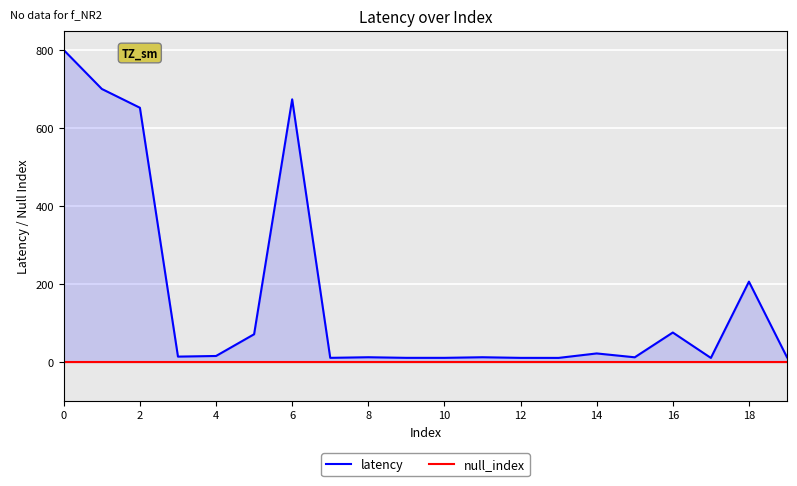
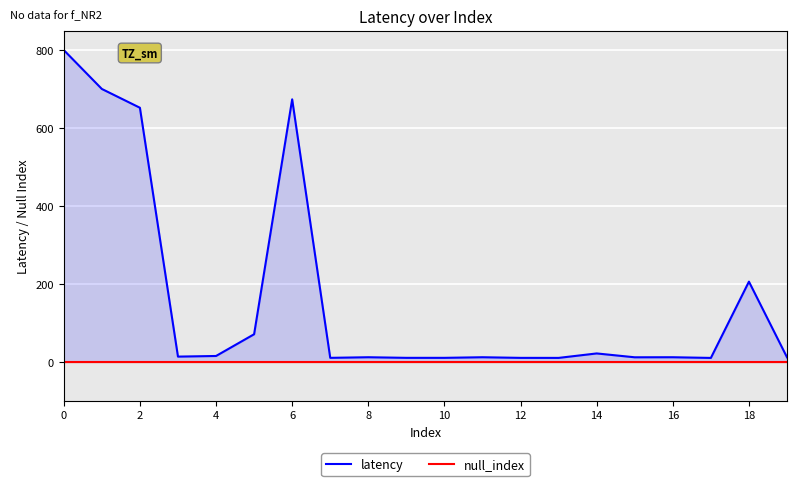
  {
    "latency": {
      "0": 800,
      "2": 650,
      "4": 20,
      "6": 670,
      "8": 10,
      "10": 10,
      "12": 10,
      "14": 20,
-     "16": 80,
+     "16": 10,
      "18": 210
    },
    "null_index": {
      "0": 0,
      "2": 0,
      "4": 0,
      "6": 0,
      "8": 0,
      "10": 0,
      "12": 0,
      "14": 0,
      "16": 0,
      "18": 0
    }
  }
